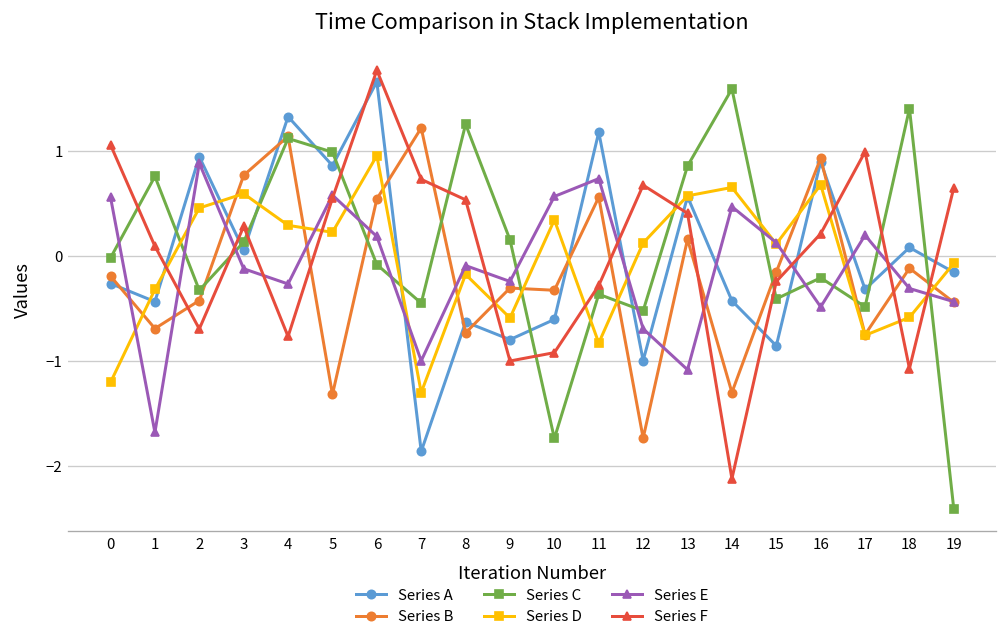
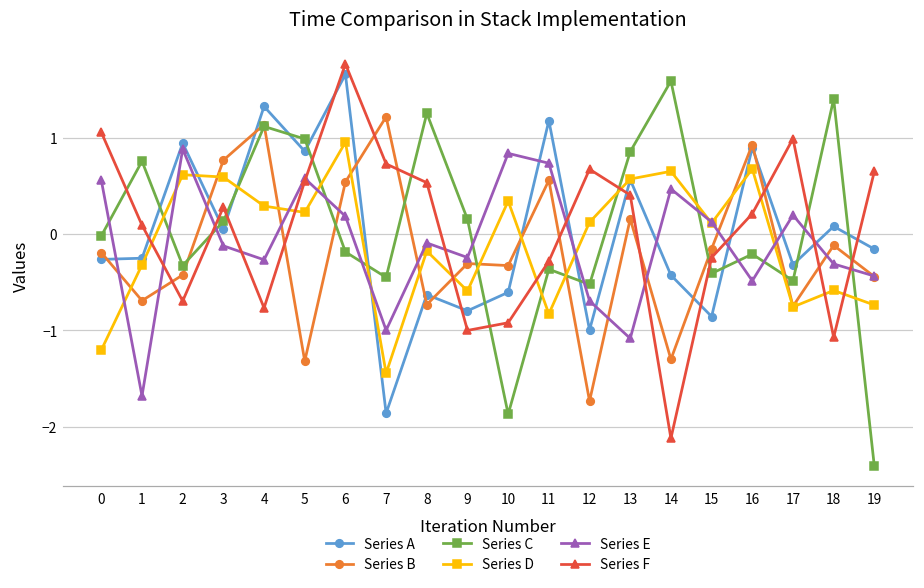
  {
    "Series A": {
      "0": -0.3,
-     "1": -0.4,
+     "1": -0.3,
      "2": 0.9,
      "3": 0.1,
      "4": 1.3,
      "5": 0.9,
      "6": 1.7,
      "7": -1.9,
      "8": -0.6,
      "9": -0.8,
      "10": -0.6,
      "11": 1.2,
      "12": -1.0,
      "14": -0.4,
      "15": -0.9,
      "16": 0.9,
      "17": -0.3,
      "18": 0.1,
      "19": -0.2
    },
    "Series C": {
      "0": 0.0,
      "1": 0.8,
      "2": -0.3,
      "3": 0.1,
      "5": 1.0,
-     "6": -0.1,
+     "6": -0.2,
      "7": -0.4,
      "8": 1.3,
      "9": 0.2,
-     "10": -1.7,
+     "10": -1.9,
      "11": -0.4,
      "12": -0.5,
      "13": 0.9,
      "14": 1.6,
      "15": -0.4,
      "16": -0.2,
      "17": -0.5,
      "18": 1.4,
      "19": -2.4
    },
    "Series D": {
      "0": -1.2,
      "1": -0.3,
-     "2": 0.5,
+     "2": 0.6,
      "3": 0.6,
      "4": 0.3,
      "5": 0.2,
      "6": 1.0,
-     "7": -1.3,
+     "7": -1.4,
      "8": -0.2,
      "9": -0.6,
      "10": 0.3,
      "11": -0.8,
      "12": 0.1,
      "14": 0.7,
      "16": 0.7,
      "18": -0.6,
-     "19": -0.1
+     "19": -0.7
    },
    "Series E": {
      "0": 0.6,
      "1": -1.7,
      "2": 0.9,
      "3": -0.1,
      "4": -0.3,
      "5": 0.6,
      "6": 0.2,
      "7": -1.0,
      "8": -0.1,
      "9": -0.2,
-     "10": 0.6,
+     "10": 0.8,
      "11": 0.7,
      "12": -0.7,
      "13": -1.1,
      "14": 0.5,
      "16": -0.5,
      "17": 0.2,
      "18": -0.3
    }
  }
